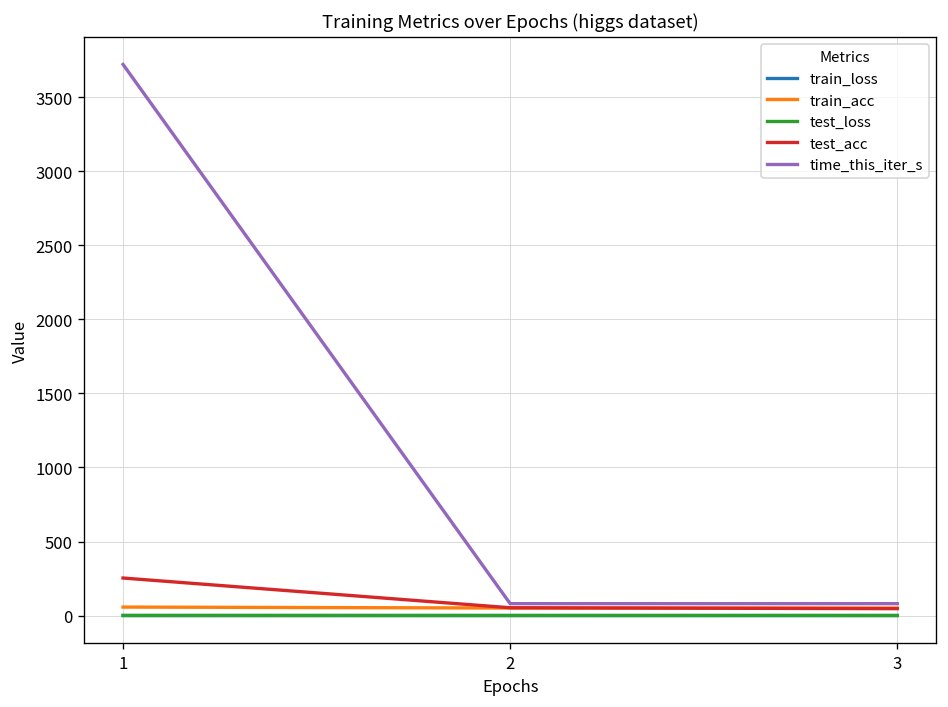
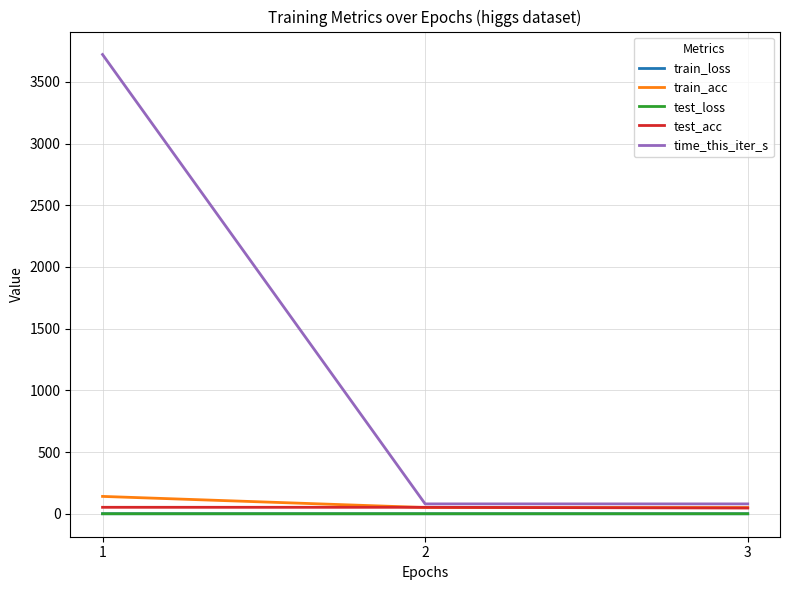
  {
    "test_loss": {
      "1": 0,
      "2": 0,
      "3": 0
    },
    "train_acc": {
-     "1": 60
+     "1": 140
    },
    "test_acc": {
-     "1": 250
+     "1": 50
    },
    "time_this_iter_s": {
      "1": 3720,
      "2": 80,
      "3": 80
    }
  }
